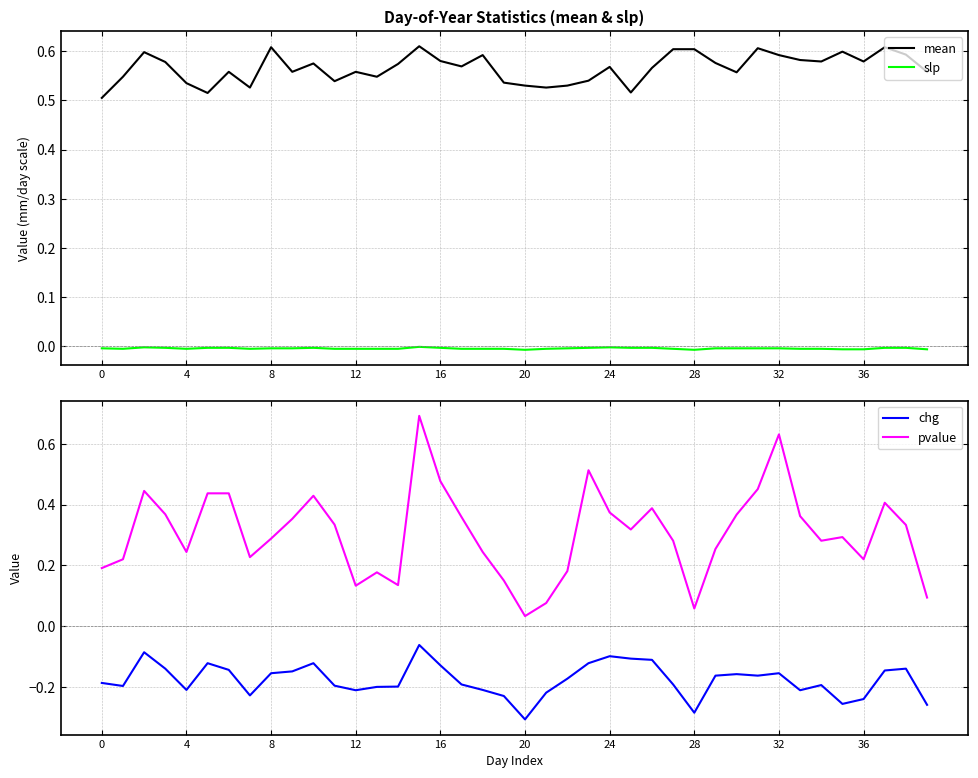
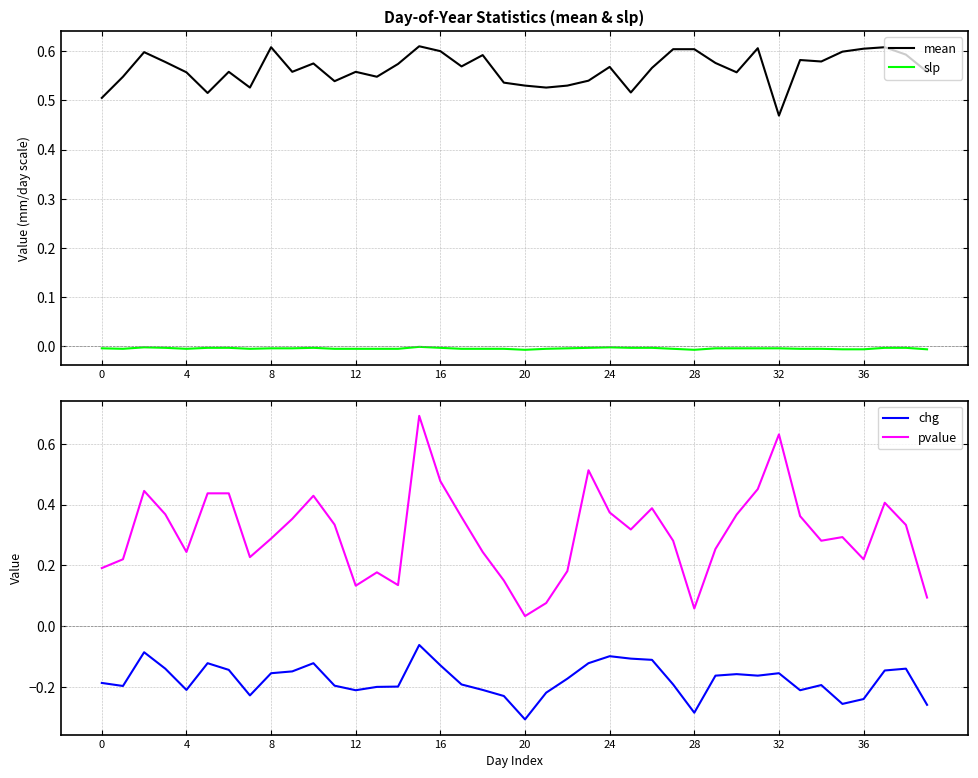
  {
    "Day-of-Year Statistics (mean & slp)": {
      "mean": {
        "0": 0.51,
-       "4": 0.54,
+       "4": 0.56,
        "8": 0.61,
        "12": 0.56,
-       "16": 0.58,
+       "16": 0.60,
        "20": 0.53,
        "24": 0.57,
        "28": 0.60,
-       "32": 0.59,
-       "36": 0.58
+       "32": 0.47,
+       "36": 0.61
      },
      "slp": {
        "0": 0.00,
        "4": -0.01,
        "8": 0.00,
        "12": -0.01,
        "16": 0.00,
        "20": -0.01,
        "24": 0.00,
        "28": -0.01,
        "32": 0.00,
        "36": -0.01
      }
    }
  }
